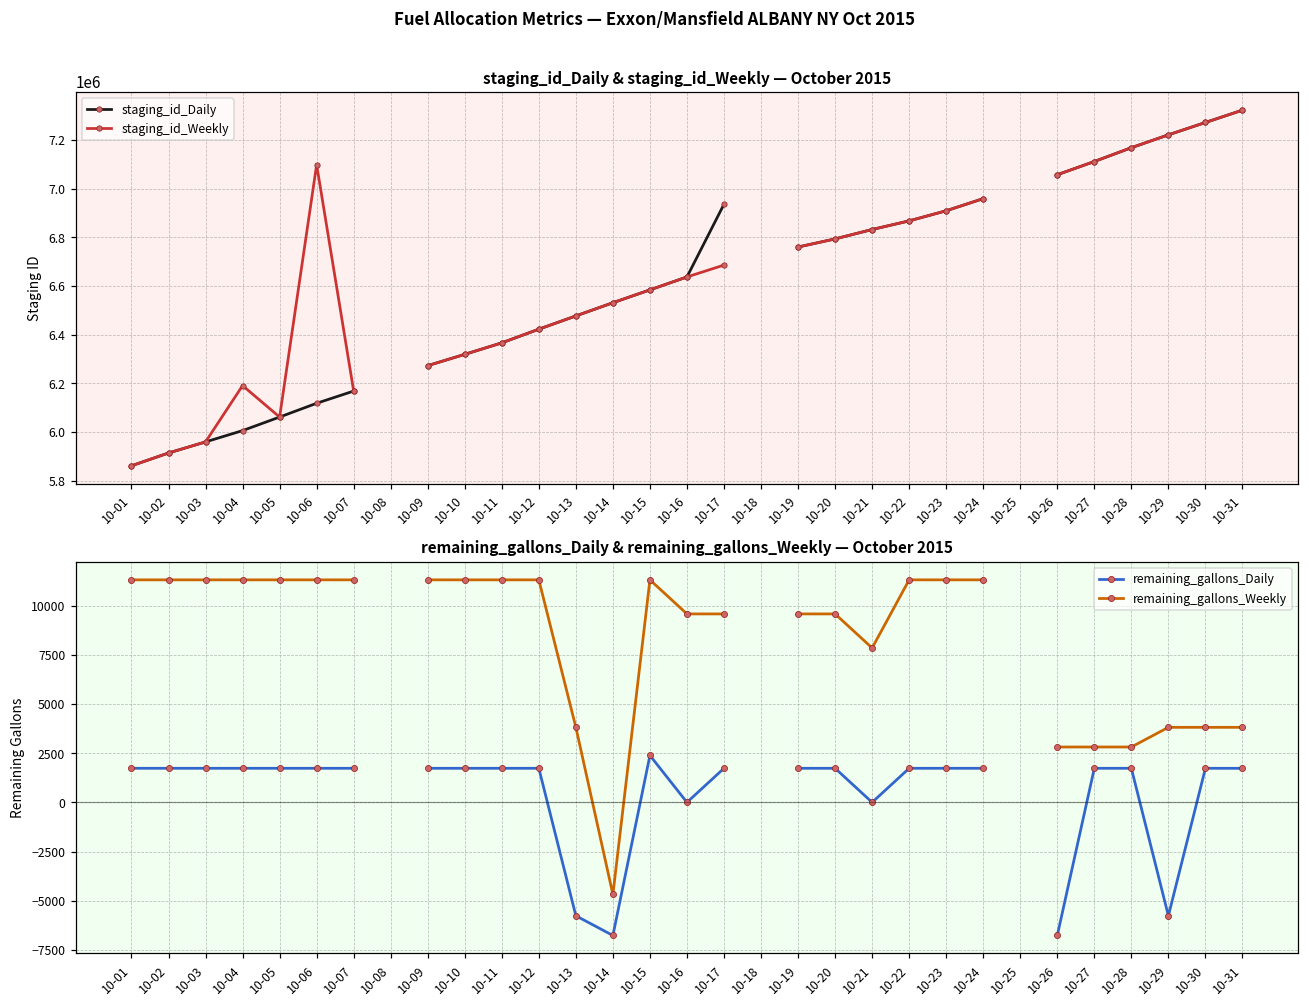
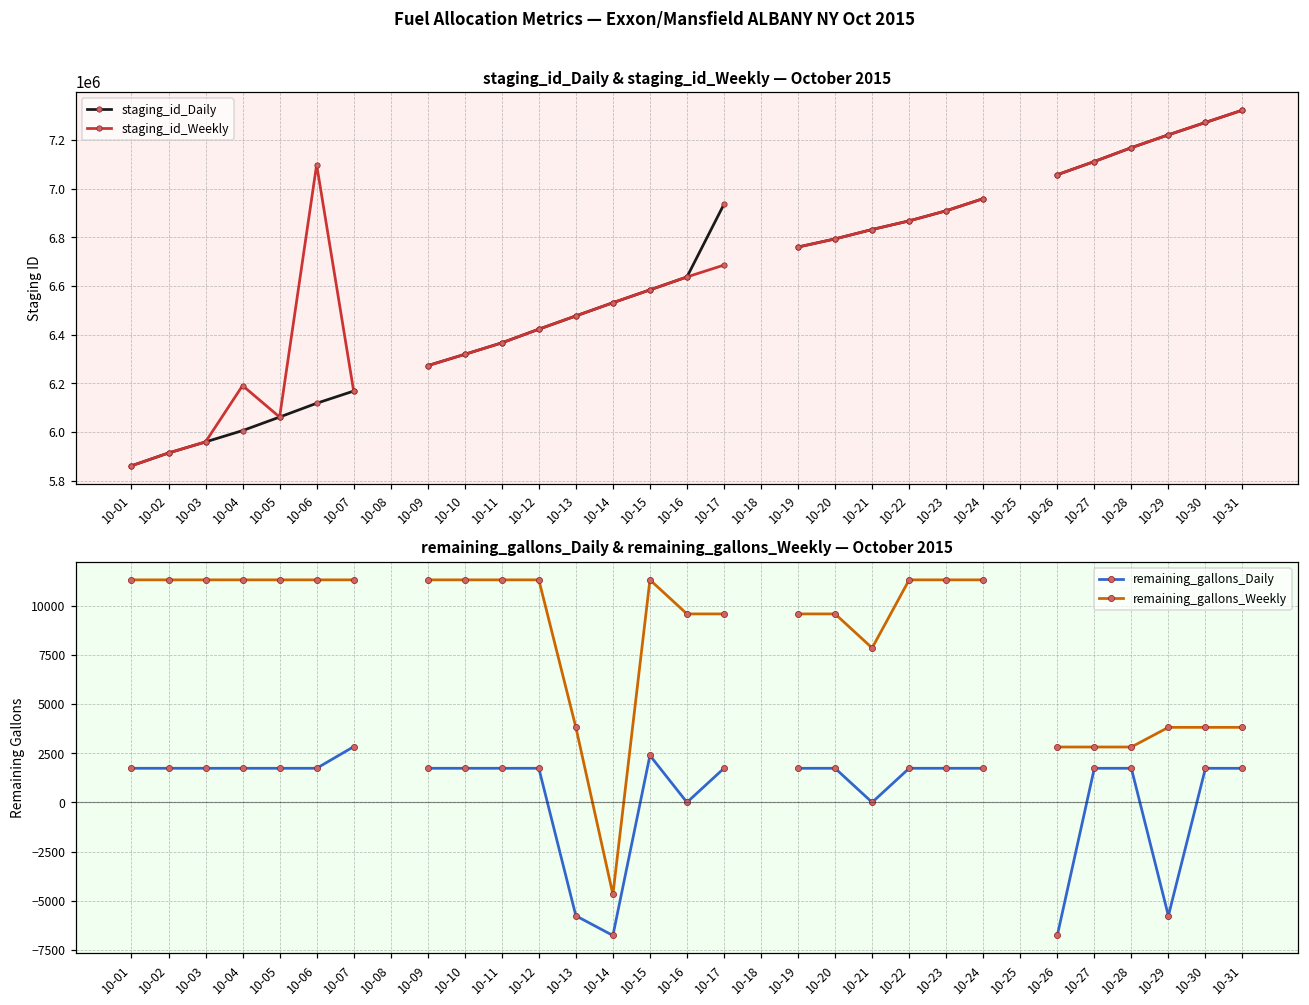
  {
    "staging_id_Daily & staging_id_Weekly — October 2015": {
      "staging_id_Daily": {
        "10-04": 6010000,
        "10-06": 6120000,
        "10-17": 6940000
      },
      "staging_id_Weekly": {
        "10-04": 6190000,
        "10-06": 7100000,
        "10-17": 6690000
      }
    },
    "remaining_gallons_Daily & remaining_gallons_Weekly — October 2015": {
      "remaining_gallons_Daily": {
        "10-01": 1700,
        "10-02": 1700,
        "10-03": 1700,
        "10-04": 1700,
        "10-05": 1700,
        "10-06": 1700,
-       "10-07": 1700,
+       "10-07": 2800,
        "10-09": 1700,
        "10-10": 1700,
        "10-11": 1700,
        "10-12": 1700,
        "10-13": -5800,
        "10-14": -6800,
        "10-15": 2400,
        "10-16": 0,
        "10-17": 1700,
        "10-19": 1700,
        "10-20": 1700,
        "10-21": 0,
        "10-22": 1700,
        "10-23": 1700,
        "10-24": 1700,
        "10-26": -6800,
        "10-27": 1700,
        "10-28": 1700,
        "10-29": -5800,
        "10-30": 1700,
        "10-31": 1700
      },
      "remaining_gallons_Weekly": {
        "10-01": 11300,
        "10-02": 11300,
        "10-03": 11300,
        "10-04": 11300,
        "10-05": 11300,
        "10-06": 11300,
        "10-07": 11300,
        "10-09": 11300,
        "10-10": 11300,
        "10-11": 11300,
        "10-12": 11300,
        "10-13": 3800,
        "10-14": -4700,
        "10-15": 11300,
        "10-16": 9600,
        "10-17": 9600,
        "10-19": 9600,
        "10-20": 9600,
        "10-21": 7900,
        "10-22": 11300,
        "10-23": 11300,
        "10-24": 11300,
        "10-26": 2800,
        "10-27": 2800,
        "10-28": 2800,
        "10-29": 3800,
        "10-30": 3800,
        "10-31": 3800
      }
    }
  }
